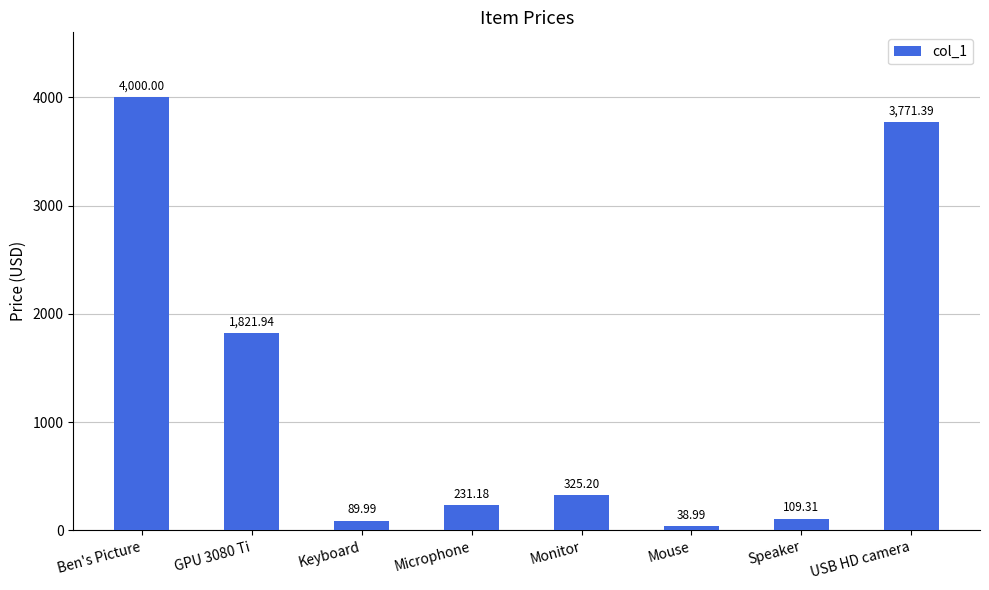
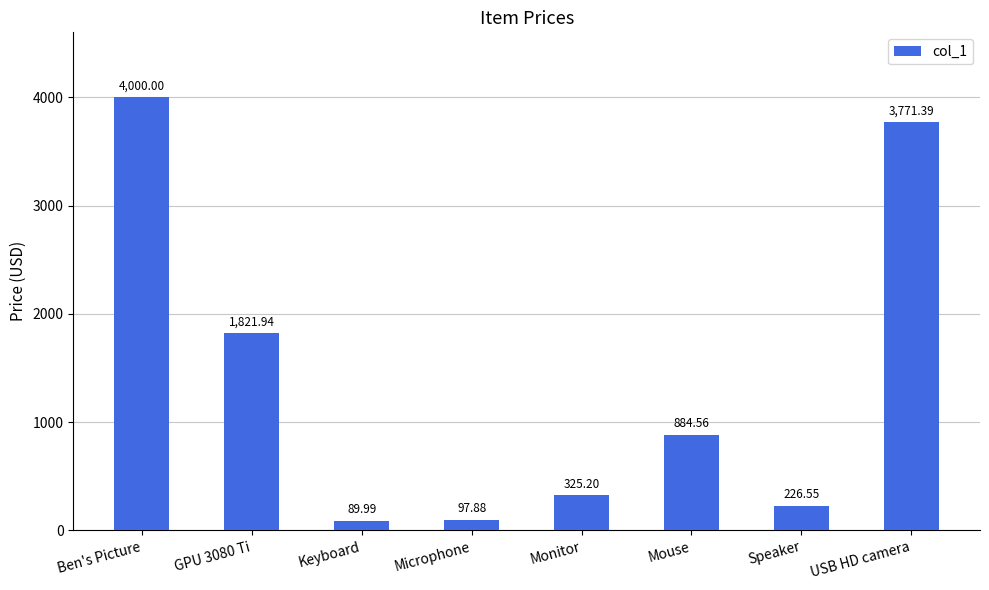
  {
    "Ben's Picture": "4,000.00",
    "GPU 3080 Ti": "1,821.94",
    "Keyboard": "89.99",
-   "Microphone": "231.18",
+   "Microphone": "97.88",
    "Monitor": "325.20",
-   "Mouse": "38.99",
-   "Speaker": "109.31",
+   "Mouse": "884.56",
+   "Speaker": "226.55",
    "USB HD camera": "3,771.39"
  }
